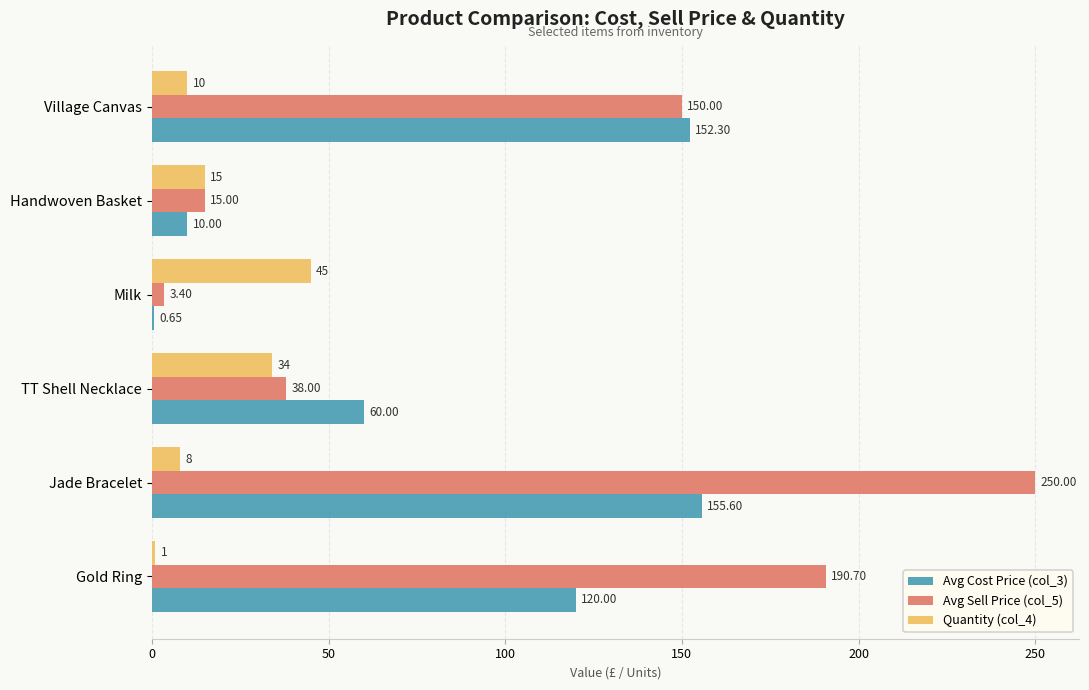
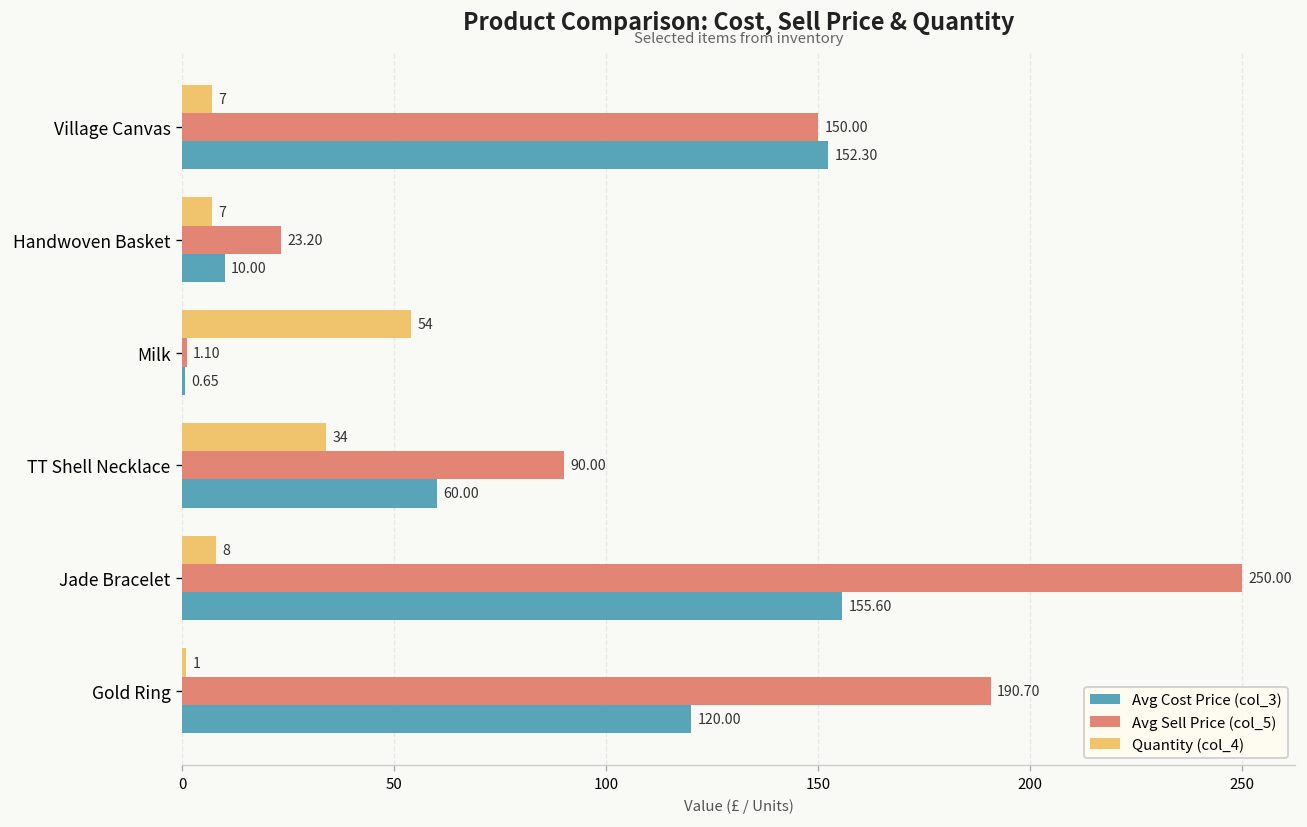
  {
    "Avg Cost Price (col_3)": {
      "Village Canvas": 152.30,
      "Handwoven Basket": 10.00,
      "Milk": 0.65,
      "TT Shell Necklace": 60.00,
      "Jade Bracelet": 155.60,
      "Gold Ring": 120.00
    },
    "Avg Sell Price (col_5)": {
      "Village Canvas": 150.00,
-     "Handwoven Basket": 15.00,
-     "Milk": 3.40,
-     "TT Shell Necklace": 38.00,
+     "Handwoven Basket": 23.20,
+     "Milk": 1.10,
+     "TT Shell Necklace": 90.00,
      "Jade Bracelet": 250.00,
      "Gold Ring": 190.70
    },
    "Quantity (col_4)": {
-     "Village Canvas": 10,
-     "Handwoven Basket": 15,
-     "Milk": 45,
+     "Village Canvas": 7,
+     "Handwoven Basket": 7,
+     "Milk": 54,
      "TT Shell Necklace": 34,
      "Jade Bracelet": 8,
      "Gold Ring": 1
    }
  }
